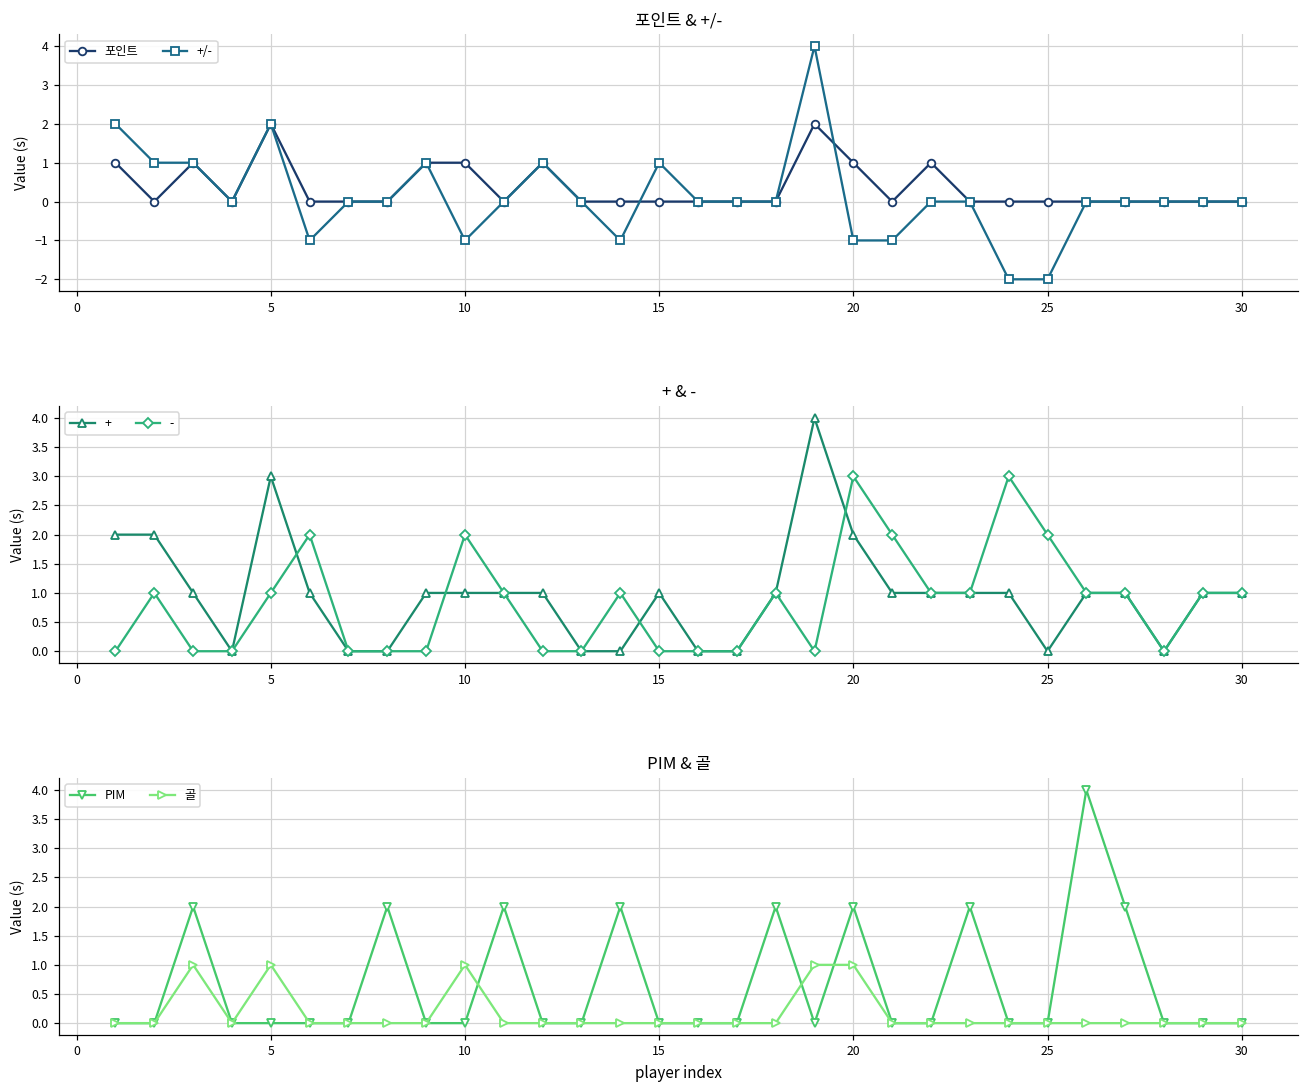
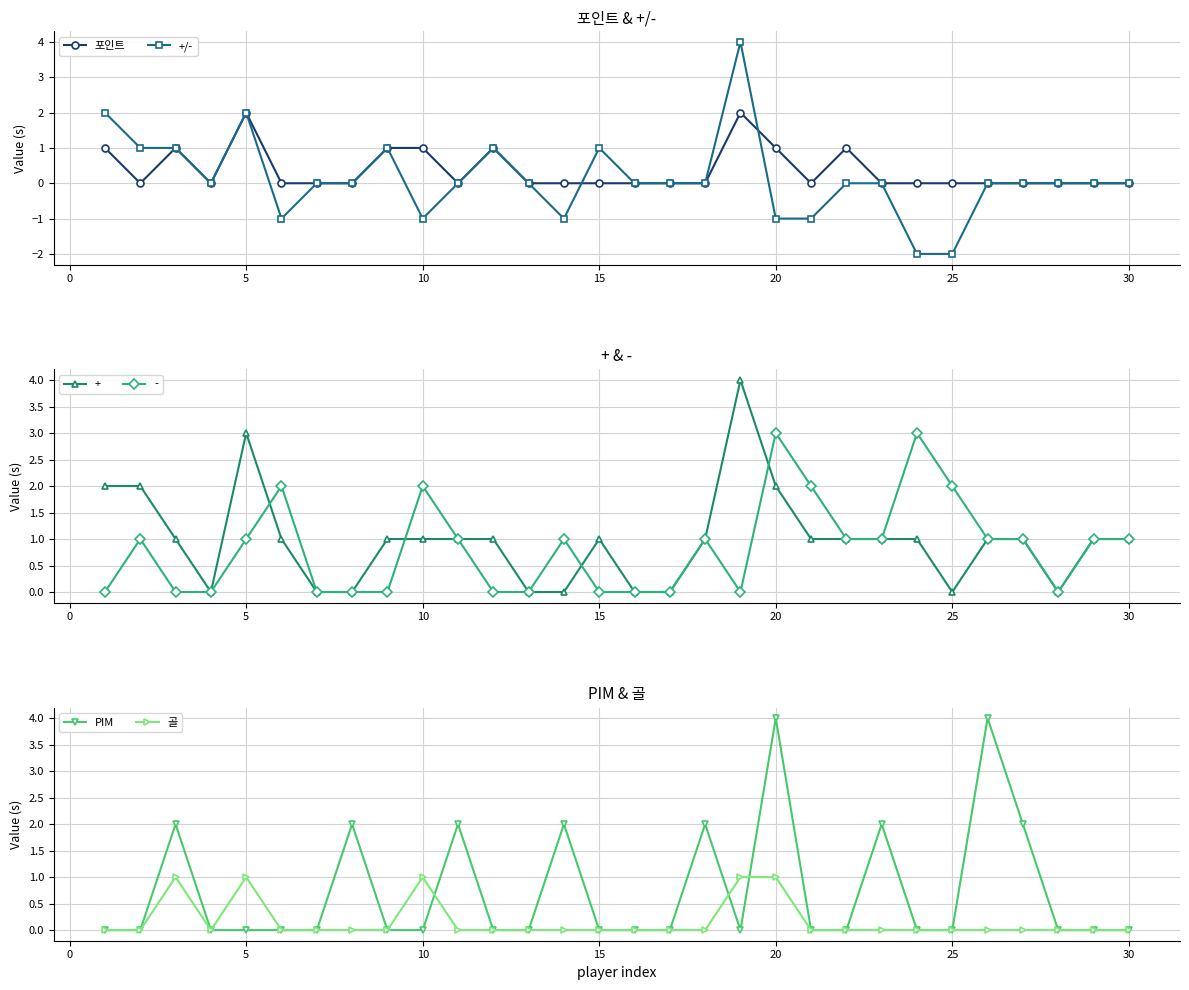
  {
    "PIM & 골": {
      "PIM": {
        "5": 0,
        "10": 0,
-       "20": 2
+       "20": 4
      },
      "골": {
        "5": 1,
        "10": 1,
        "20": 1
      }
    }
  }
